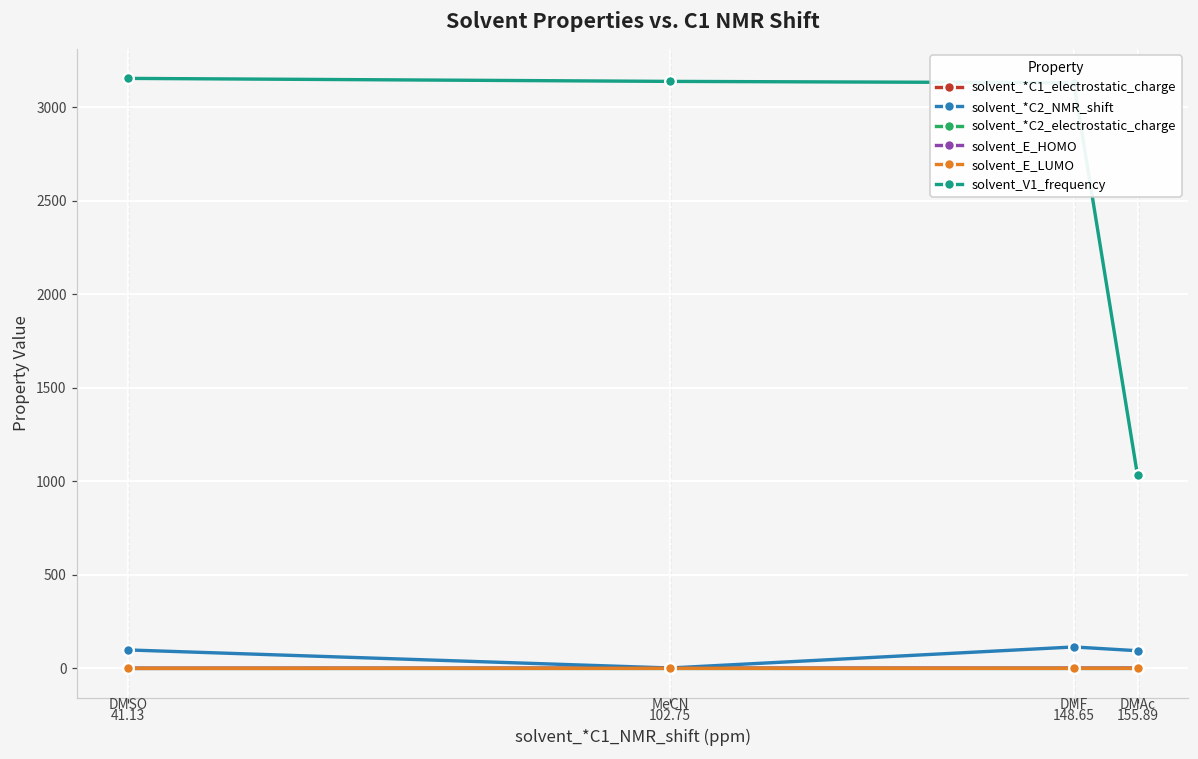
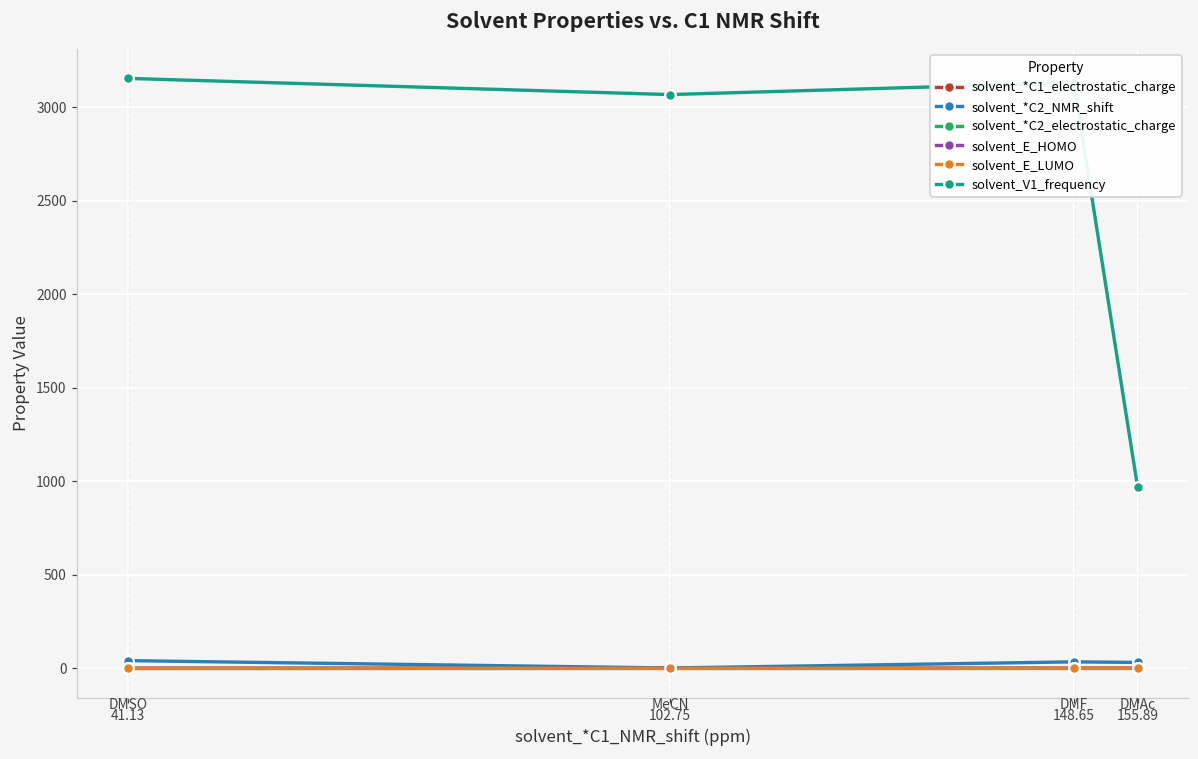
  {
    "solvent_E_LUMO": {
      "41.13": 0,
      "148.65": 0,
      "155.89": 0
    },
    "solvent_*C2_NMR_shift": {
-     "41.13": 100,
-     "148.65": 110,
-     "155.89": 90
+     "41.13": 40,
+     "148.65": 30,
+     "155.89": 30
    },
    "solvent_V1_frequency": {
      "41.13": 3160,
-     "102.75": 3140,
-     "155.89": 1030
+     "102.75": 3070,
+     "155.89": 970
    }
  }
